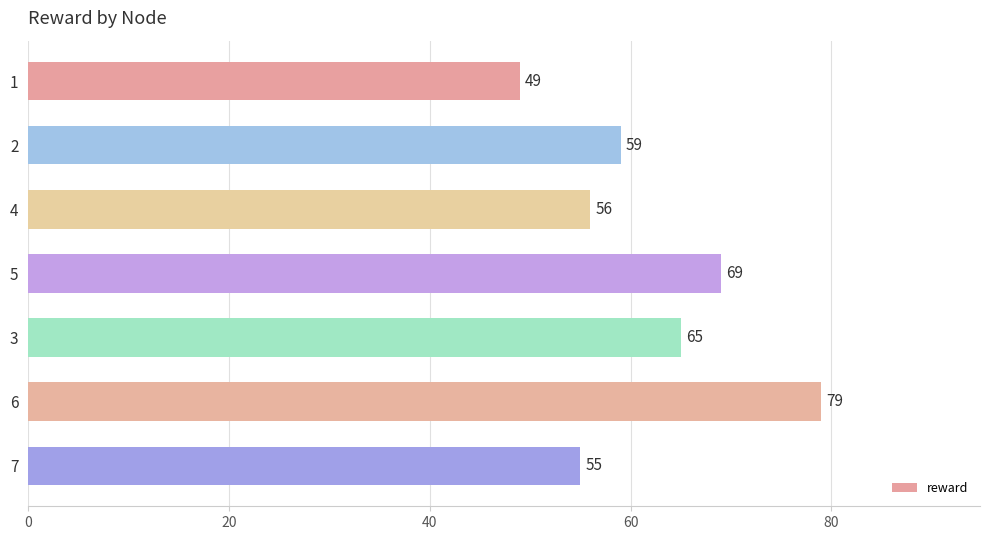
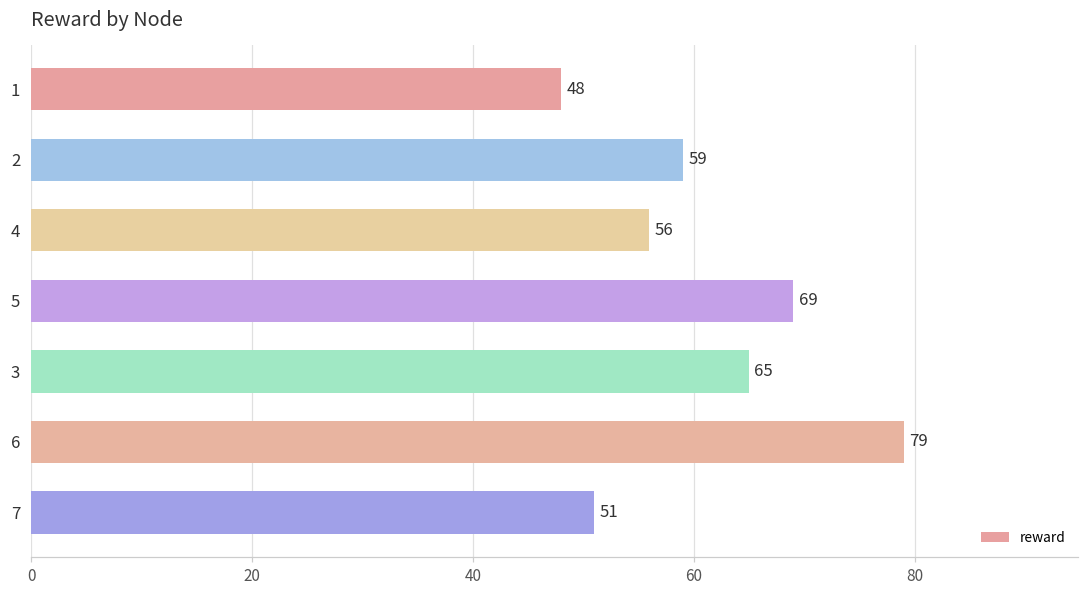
  {
-   "1": 49,
+   "1": 48,
    "2": 59,
    "4": 56,
    "5": 69,
    "3": 65,
    "6": 79,
-   "7": 55
+   "7": 51
  }
